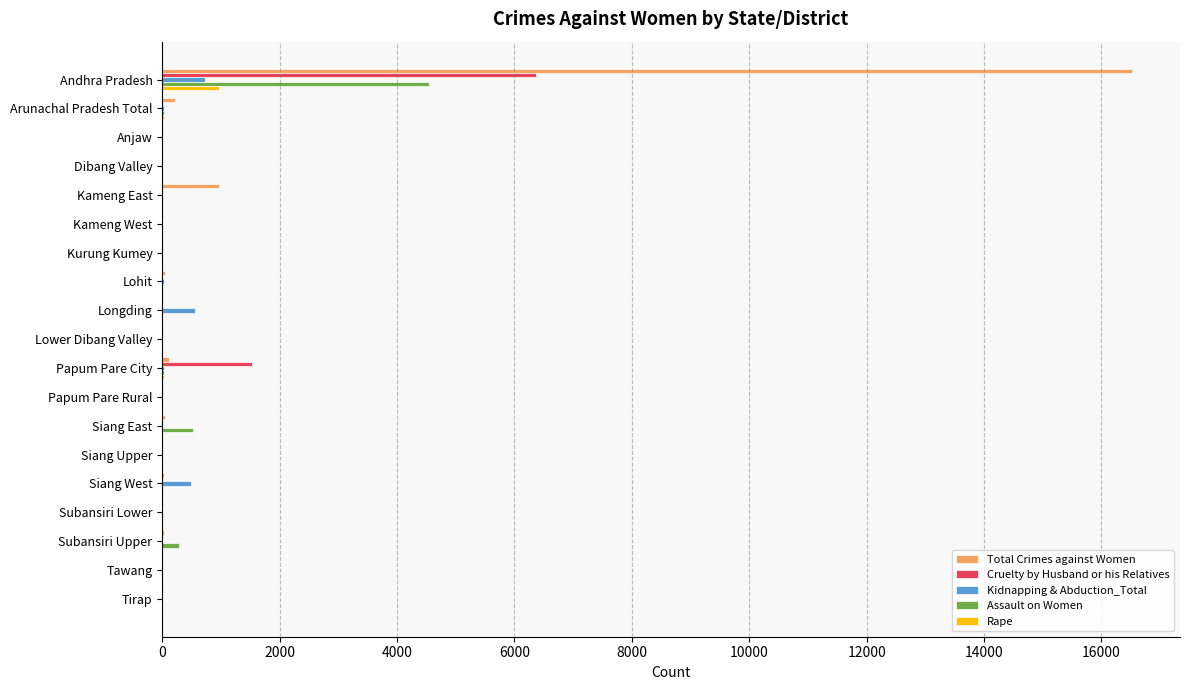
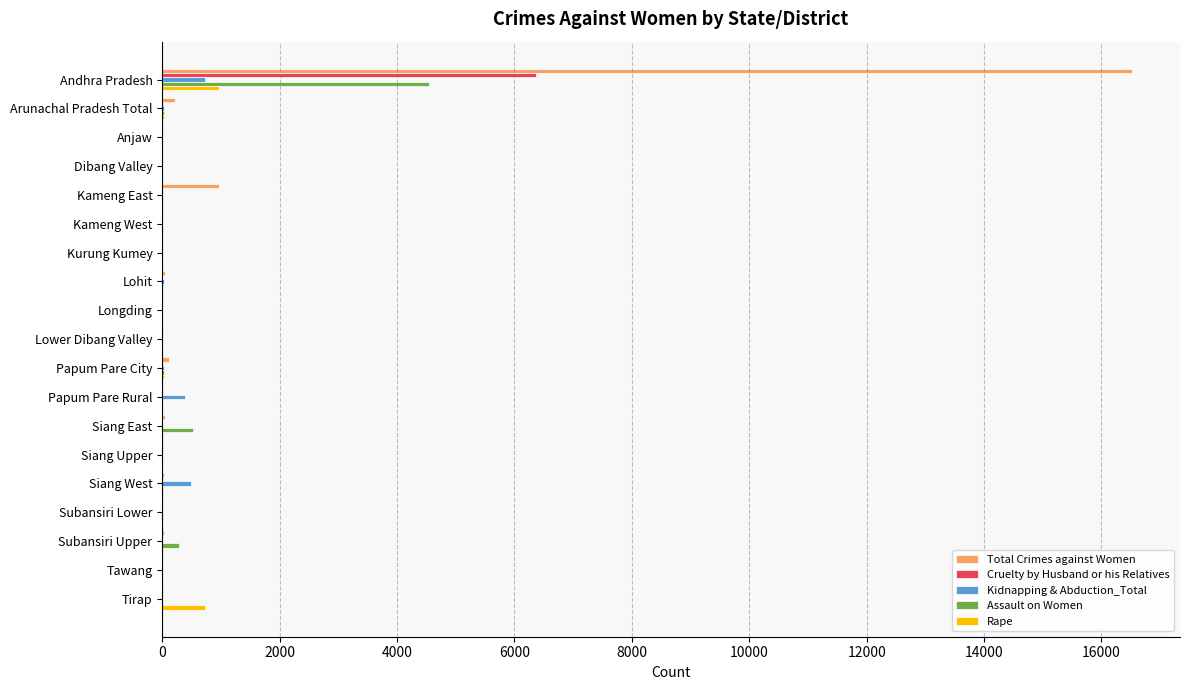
  {
    "Total Crimes against Women": {
      "Andhra Pradesh": 16500,
      "Arunachal Pradesh Total": 200,
      "Kameng East": 1000,
      "Lohit": 0,
      "Papum Pare City": 100
    },
    "Cruelty by Husband or his Relatives": {
      "Andhra Pradesh": 6400,
      "Anjaw": 0,
      "Dibang Valley": 0,
      "Kameng East": 0,
      "Kurung Kumey": 0,
      "Longding": 0,
      "Lower Dibang Valley": 0,
-     "Papum Pare City": 1500,
+     "Papum Pare City": 0,
      "Papum Pare Rural": 0,
      "Siang Upper": 0,
      "Tawang": 0,
      "Tirap": 0
    },
    "Kidnapping & Abduction_Total": {
      "Andhra Pradesh": 700,
      "Dibang Valley": 0,
      "Kurung Kumey": 0,
-     "Longding": 600,
-     "Papum Pare Rural": 0,
+     "Longding": 0,
+     "Papum Pare Rural": 400,
      "Siang Upper": 0,
      "Siang West": 500,
      "Tawang": 0
    },
    "Assault on Women": {
      "Andhra Pradesh": 4500,
      "Anjaw": 0,
      "Dibang Valley": 0,
      "Lower Dibang Valley": 0,
      "Siang East": 500,
      "Subansiri Upper": 300
    },
    "Rape": {
      "Andhra Pradesh": 1000,
      "Anjaw": 0,
      "Kameng West": 0,
      "Papum Pare Rural": 0,
      "Tawang": 0,
-     "Tirap": 0
+     "Tirap": 700
    }
  }
